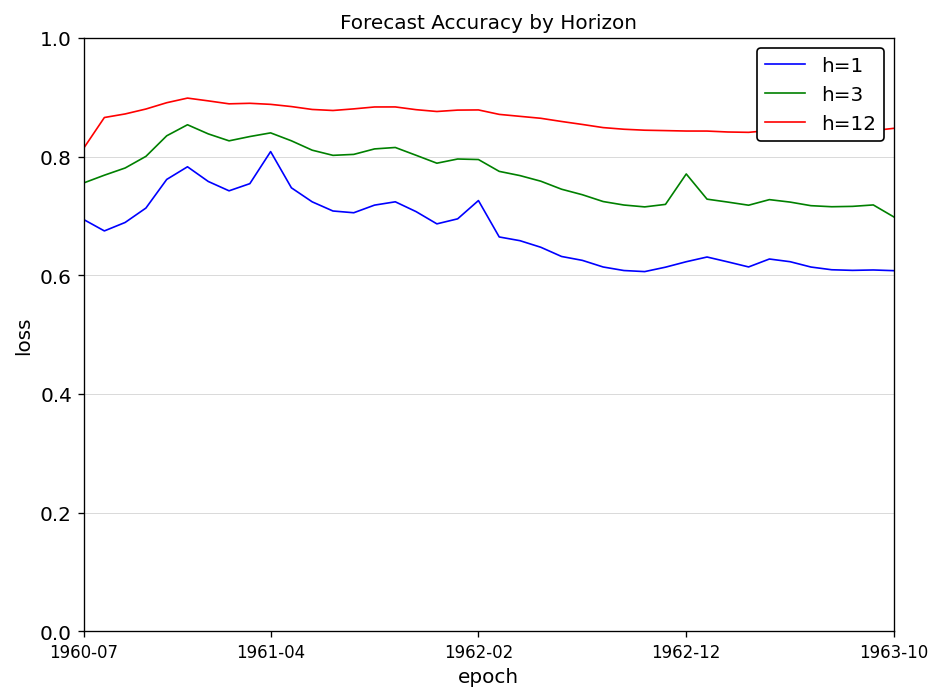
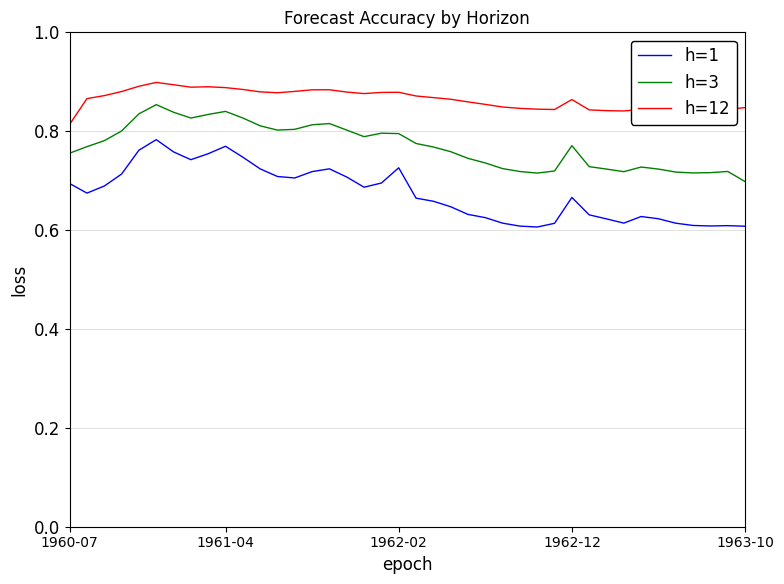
  {
    "h=1": {
      "1960-07": 0.69,
-     "1961-04": 0.81,
+     "1961-04": 0.77,
      "1962-02": 0.73,
-     "1962-12": 0.62,
+     "1962-12": 0.67,
      "1963-10": 0.61
    },
    "h=3": {
      "1960-07": 0.76,
      "1961-04": 0.84,
      "1962-02": 0.80,
      "1962-12": 0.77,
      "1963-10": 0.70
    },
    "h=12": {
      "1960-07": 0.81,
      "1961-04": 0.89,
      "1962-02": 0.88,
-     "1962-12": 0.84,
+     "1962-12": 0.86,
      "1963-10": 0.85
    }
  }
